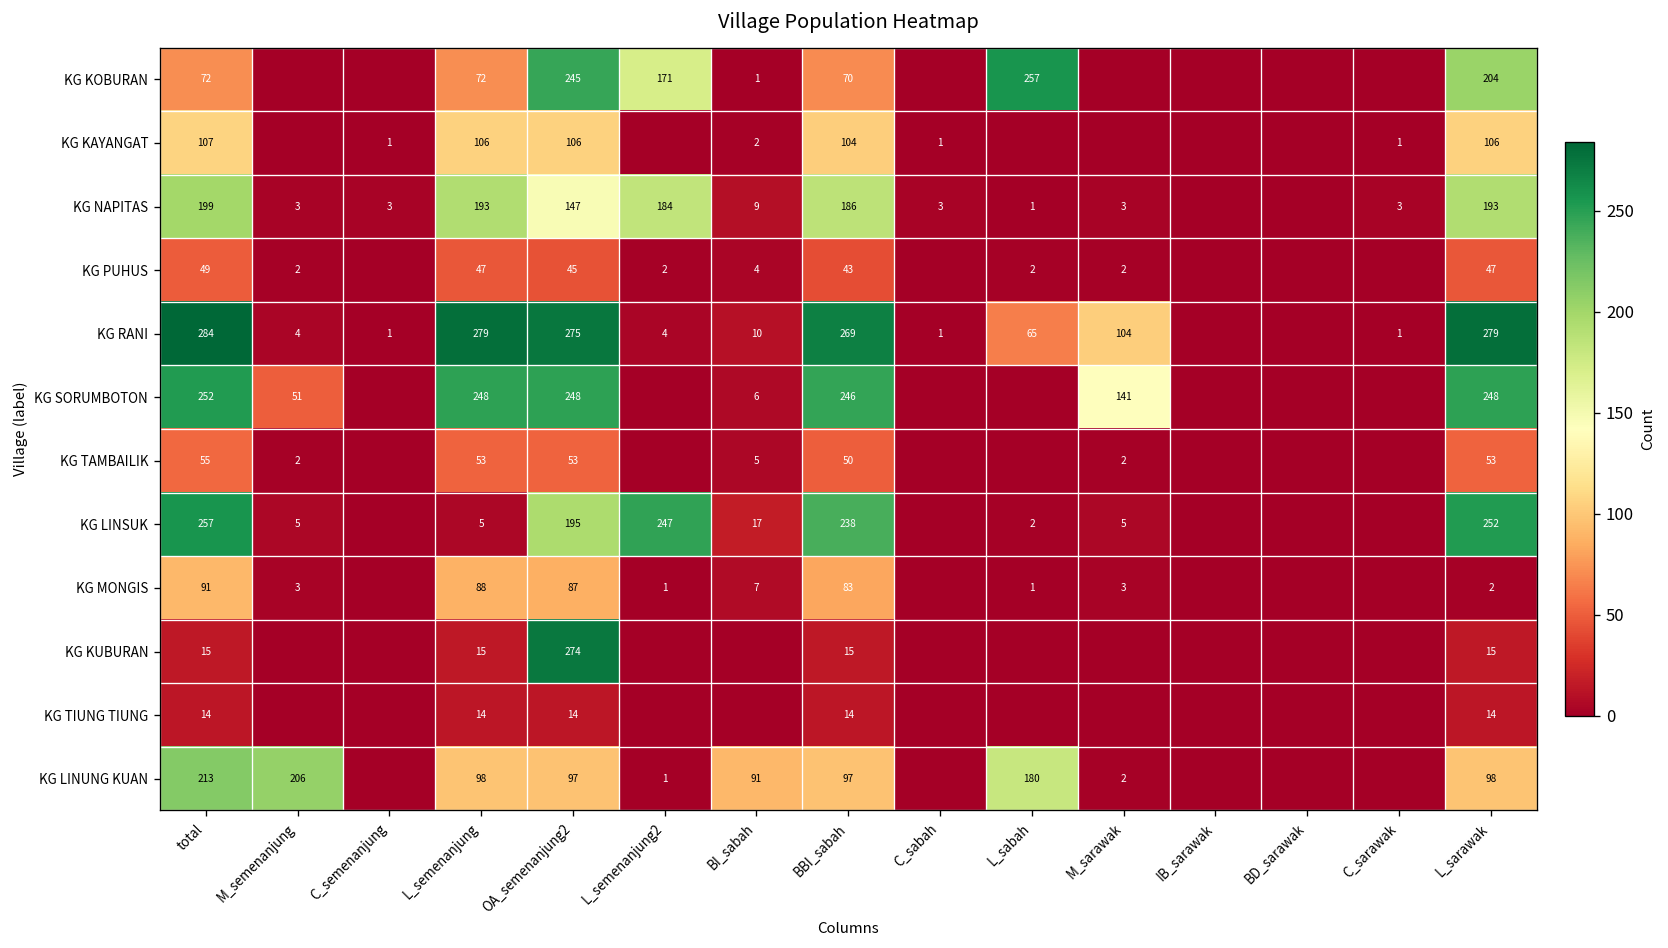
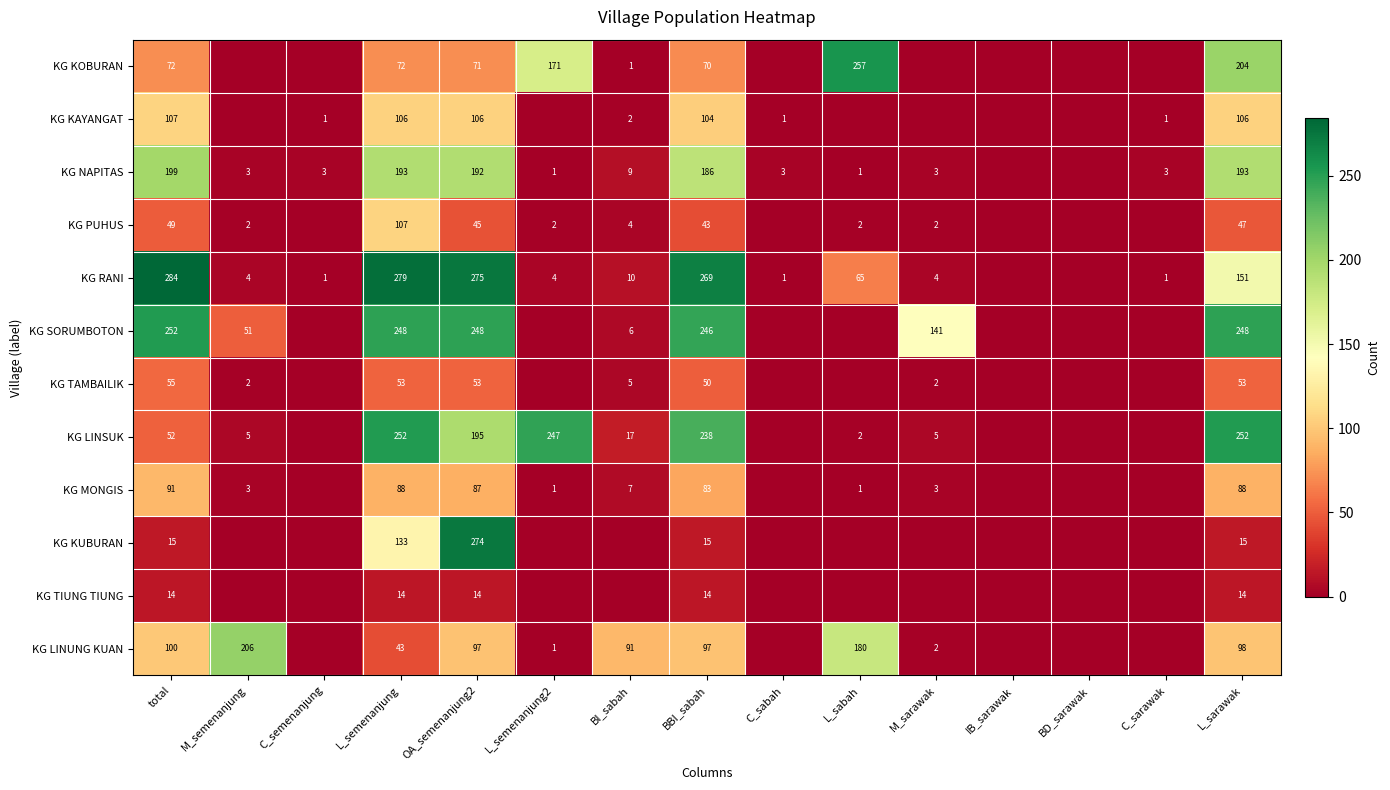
  {
    "KG KOBURAN": {
      "total": 72,
      "L_semenanjung": 72,
-     "OA_semenanjung2": 245,
+     "OA_semenanjung2": 71,
      "L_semenanjung2": 171,
      "BI_sabah": 1,
      "BBI_sabah": 70,
      "L_sabah": 257,
      "L_sarawak": 204
    },
    "KG KAYANGAT": {
      "total": 107,
      "C_semenanjung": 1,
      "L_semenanjung": 106,
      "OA_semenanjung2": 106,
      "BI_sabah": 2,
      "BBI_sabah": 104,
      "C_sabah": 1,
      "C_sarawak": 1,
      "L_sarawak": 106
    },
    "KG NAPITAS": {
      "total": 199,
      "M_semenanjung": 3,
      "C_semenanjung": 3,
      "L_semenanjung": 193,
-     "OA_semenanjung2": 147,
-     "L_semenanjung2": 184,
+     "OA_semenanjung2": 192,
+     "L_semenanjung2": 1,
      "BI_sabah": 9,
      "BBI_sabah": 186,
      "C_sabah": 3,
      "L_sabah": 1,
      "M_sarawak": 3,
      "C_sarawak": 3,
      "L_sarawak": 193
    },
    "KG PUHUS": {
      "total": 49,
      "M_semenanjung": 2,
-     "L_semenanjung": 47,
+     "L_semenanjung": 107,
      "OA_semenanjung2": 45,
      "L_semenanjung2": 2,
      "BI_sabah": 4,
      "BBI_sabah": 43,
      "L_sabah": 2,
      "M_sarawak": 2,
      "L_sarawak": 47
    },
    "KG RANI": {
      "total": 284,
      "M_semenanjung": 4,
      "C_semenanjung": 1,
      "L_semenanjung": 279,
      "OA_semenanjung2": 275,
      "L_semenanjung2": 4,
      "BI_sabah": 10,
      "BBI_sabah": 269,
      "C_sabah": 1,
      "L_sabah": 65,
-     "M_sarawak": 104,
+     "M_sarawak": 4,
      "C_sarawak": 1,
-     "L_sarawak": 279
+     "L_sarawak": 151
    },
    "KG SORUMBOTON": {
      "total": 252,
      "M_semenanjung": 51,
      "L_semenanjung": 248,
      "OA_semenanjung2": 248,
      "BI_sabah": 6,
      "BBI_sabah": 246,
      "M_sarawak": 141,
      "L_sarawak": 248
    },
    "KG TAMBAILIK": {
      "total": 55,
      "M_semenanjung": 2,
      "L_semenanjung": 53,
      "OA_semenanjung2": 53,
      "BI_sabah": 5,
      "BBI_sabah": 50,
      "M_sarawak": 2,
      "L_sarawak": 53
    },
    "KG LINSUK": {
-     "total": 257,
+     "total": 52,
      "M_semenanjung": 5,
-     "L_semenanjung": 5,
+     "L_semenanjung": 252,
      "OA_semenanjung2": 195,
      "L_semenanjung2": 247,
      "BI_sabah": 17,
      "BBI_sabah": 238,
      "L_sabah": 2,
      "M_sarawak": 5,
      "L_sarawak": 252
    },
    "KG MONGIS": {
      "total": 91,
      "M_semenanjung": 3,
      "L_semenanjung": 88,
      "OA_semenanjung2": 87,
      "L_semenanjung2": 1,
      "BI_sabah": 7,
      "BBI_sabah": 83,
      "L_sabah": 1,
      "M_sarawak": 3,
-     "L_sarawak": 2
+     "L_sarawak": 88
    },
    "KG KUBURAN": {
      "total": 15,
-     "L_semenanjung": 15,
+     "L_semenanjung": 133,
      "OA_semenanjung2": 274,
      "BBI_sabah": 15,
      "L_sarawak": 15
    },
    "KG TIUNG TIUNG": {
      "total": 14,
      "L_semenanjung": 14,
      "OA_semenanjung2": 14,
      "BBI_sabah": 14,
      "L_sarawak": 14
    },
    "KG LINUNG KUAN": {
-     "total": 213,
+     "total": 100,
      "M_semenanjung": 206,
-     "L_semenanjung": 98,
+     "L_semenanjung": 43,
      "OA_semenanjung2": 97,
      "L_semenanjung2": 1,
      "BI_sabah": 91,
      "BBI_sabah": 97,
      "L_sabah": 180,
      "M_sarawak": 2,
      "L_sarawak": 98
    }
  }
